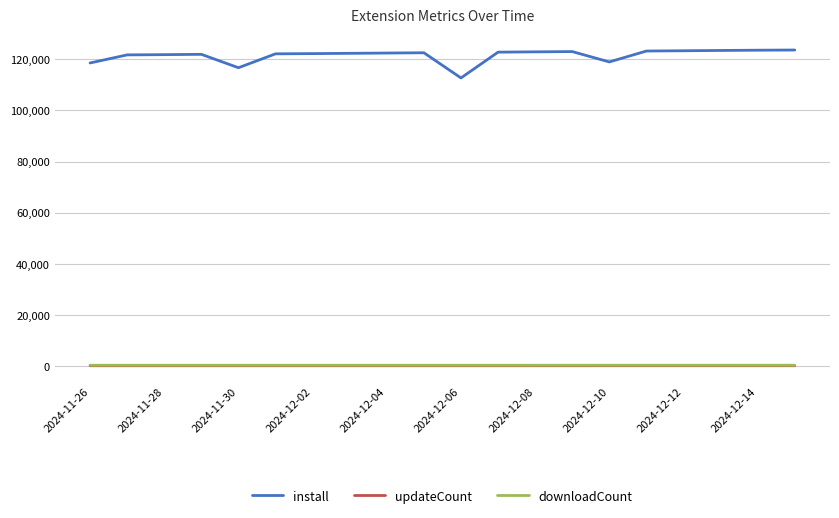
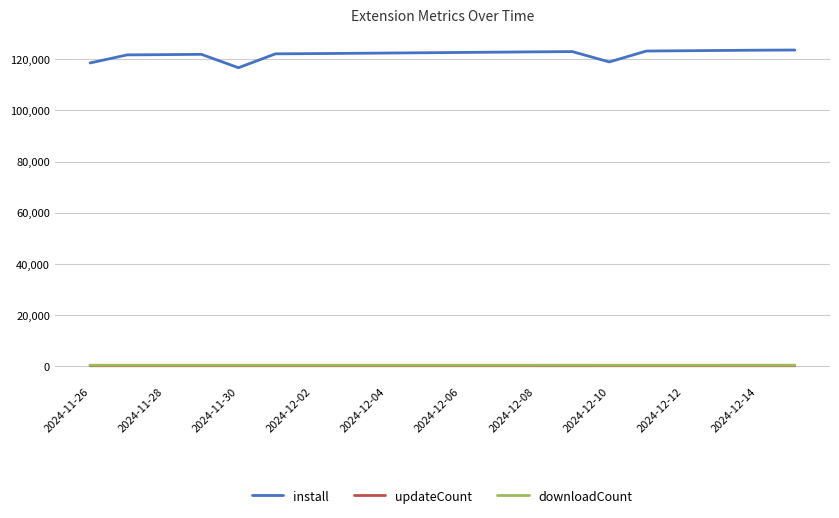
  {
    "install": {
      "2024-11-26": "119,000",
      "2024-11-28": "122,000",
      "2024-11-30": "117,000",
      "2024-12-02": "122,000",
      "2024-12-04": "122,000",
-     "2024-12-06": "113,000",
+     "2024-12-06": "123,000",
      "2024-12-08": "123,000",
      "2024-12-10": "119,000",
      "2024-12-12": "123,000",
      "2024-12-14": "124,000"
    },
    "downloadCount": {
      "2024-11-26": "0",
      "2024-11-28": "0",
      "2024-11-30": "0",
      "2024-12-02": "0",
      "2024-12-04": "0",
      "2024-12-06": "0",
      "2024-12-08": "0",
      "2024-12-10": "0",
      "2024-12-12": "0",
      "2024-12-14": "0"
    }
  }
